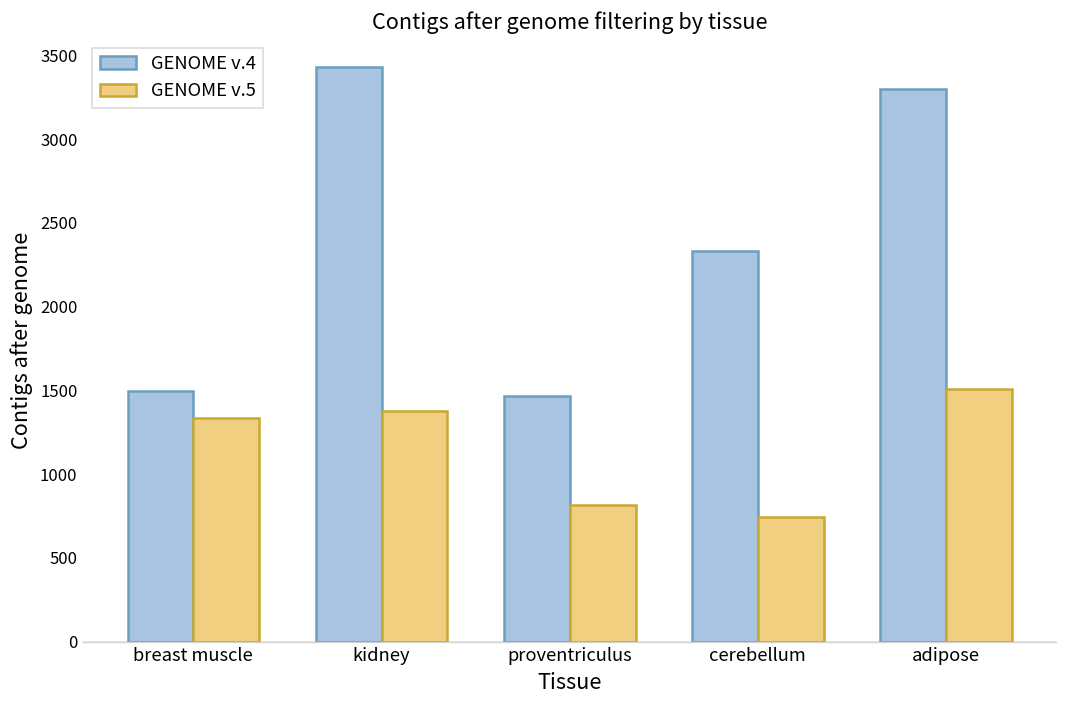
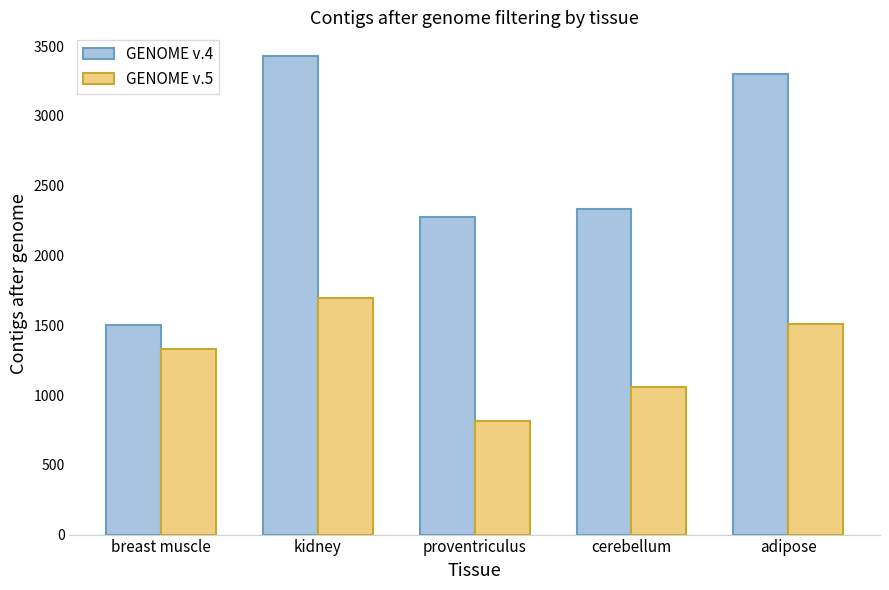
  {
    "GENOME v.4": {
      "breast muscle": 1500,
      "kidney": 3430,
-     "proventriculus": 1460,
+     "proventriculus": 2280,
      "cerebellum": 2330,
      "adipose": 3300
    },
    "GENOME v.5": {
      "breast muscle": 1330,
-     "kidney": 1370,
+     "kidney": 1690,
      "proventriculus": 820,
-     "cerebellum": 750,
+     "cerebellum": 1060,
      "adipose": 1510
    }
  }
